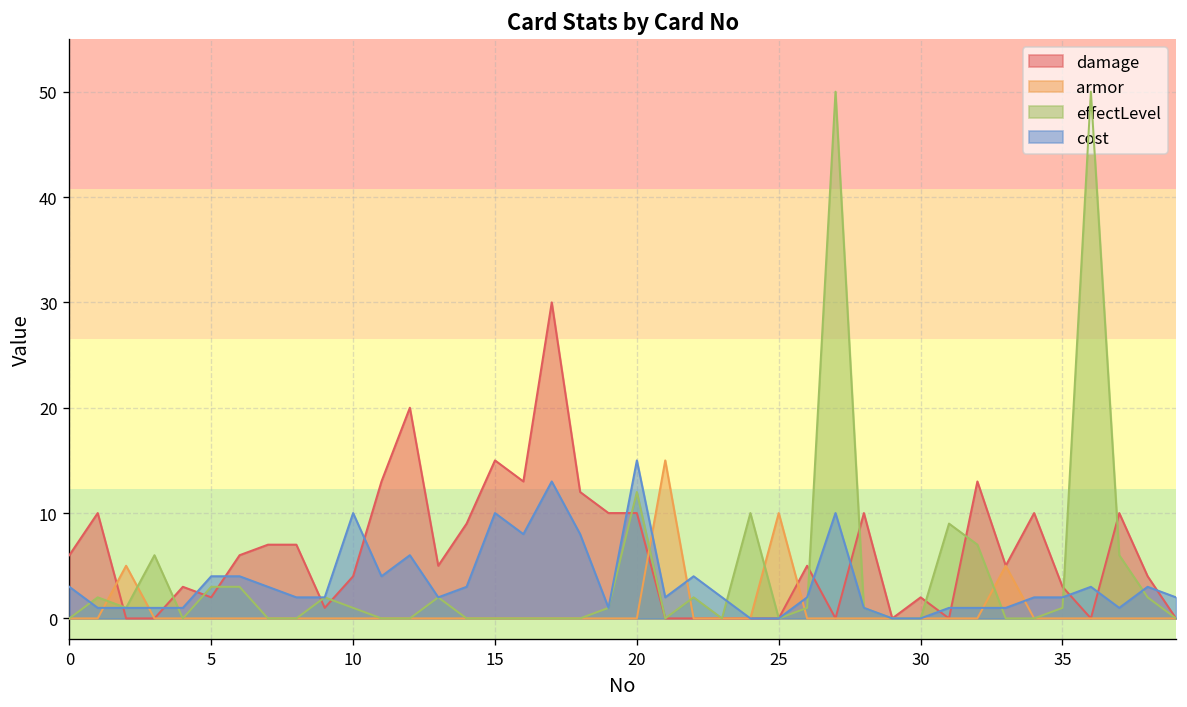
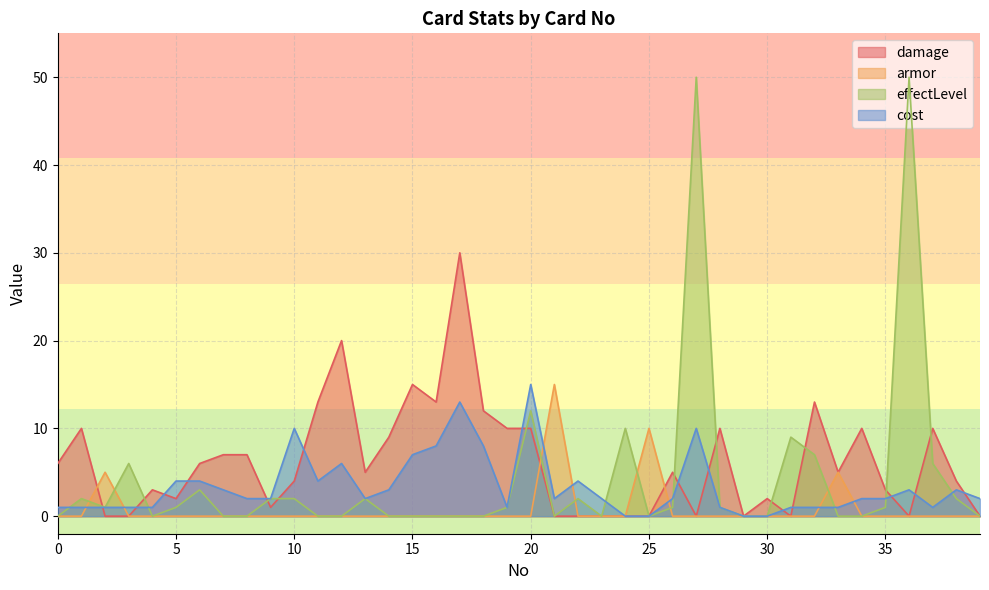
  {
    "effectLevel": {
-     "5": 3,
-     "10": 1,
+     "5": 1,
+     "10": 2,
      "20": 12,
      "35": 1
    },
    "cost": {
-     "0": 3,
+     "0": 1,
      "5": 4,
      "10": 10,
-     "15": 10,
+     "15": 7,
      "20": 15,
      "35": 2
    }
  }
